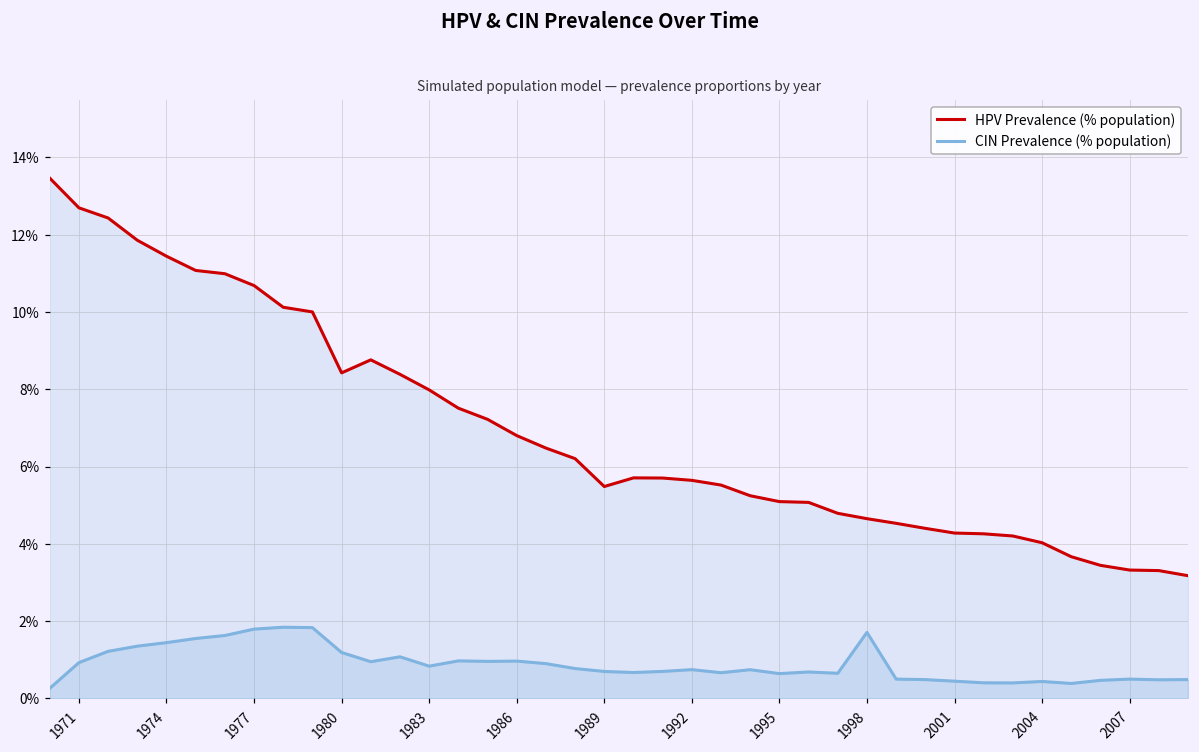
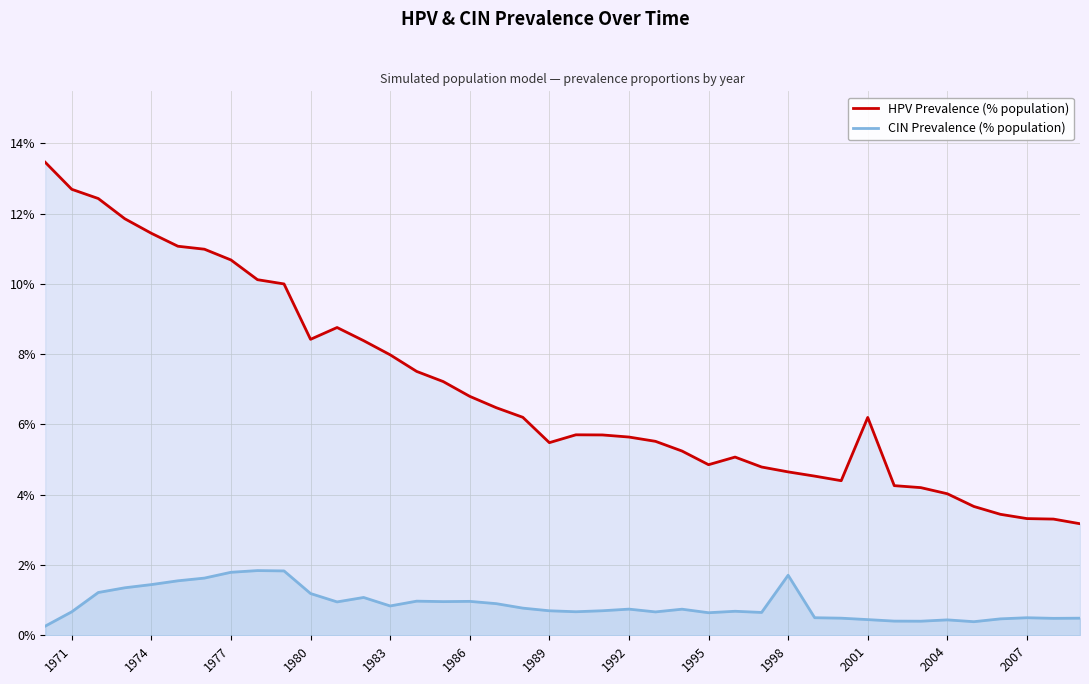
  {
    "HPV Prevalence (% population)": {
      "1971": "12.7%",
      "1974": "11.4%",
      "1977": "10.7%",
      "1980": "8.4%",
      "1983": "8.0%",
      "1986": "6.8%",
      "1989": "5.5%",
      "1992": "5.6%",
-     "1995": "5.1%",
+     "1995": "4.9%",
      "1998": "4.7%",
-     "2001": "4.3%",
+     "2001": "6.2%",
      "2004": "4.0%",
      "2007": "3.3%"
    },
    "CIN Prevalence (% population)": {
-     "1971": "0.9%",
+     "1971": "0.7%",
      "1974": "1.4%",
      "1977": "1.8%",
      "1980": "1.2%",
      "1983": "0.8%",
      "1986": "1.0%",
      "1989": "0.7%",
      "1992": "0.7%",
      "1995": "0.6%",
      "1998": "1.7%",
      "2001": "0.4%",
      "2004": "0.4%",
      "2007": "0.5%"
    }
  }
